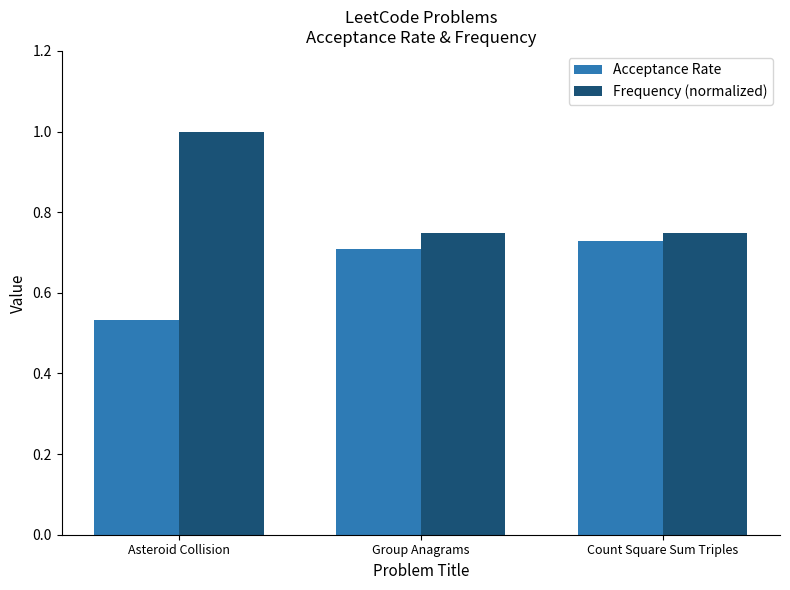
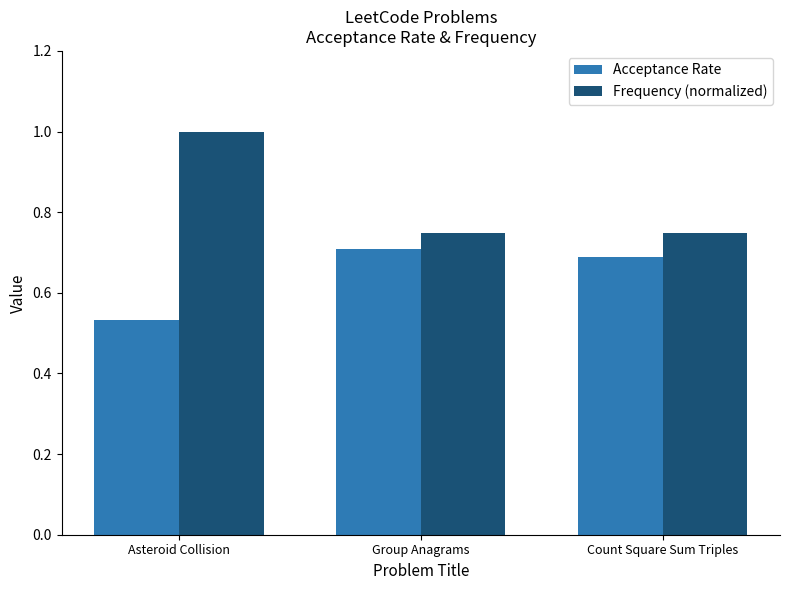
  {
    "Acceptance Rate": {
      "Asteroid Collision": 0.53,
      "Group Anagrams": 0.71,
-     "Count Square Sum Triples": 0.73
+     "Count Square Sum Triples": 0.69
    },
    "Frequency (normalized)": {
      "Asteroid Collision": 1.00,
      "Group Anagrams": 0.75,
      "Count Square Sum Triples": 0.75
    }
  }
